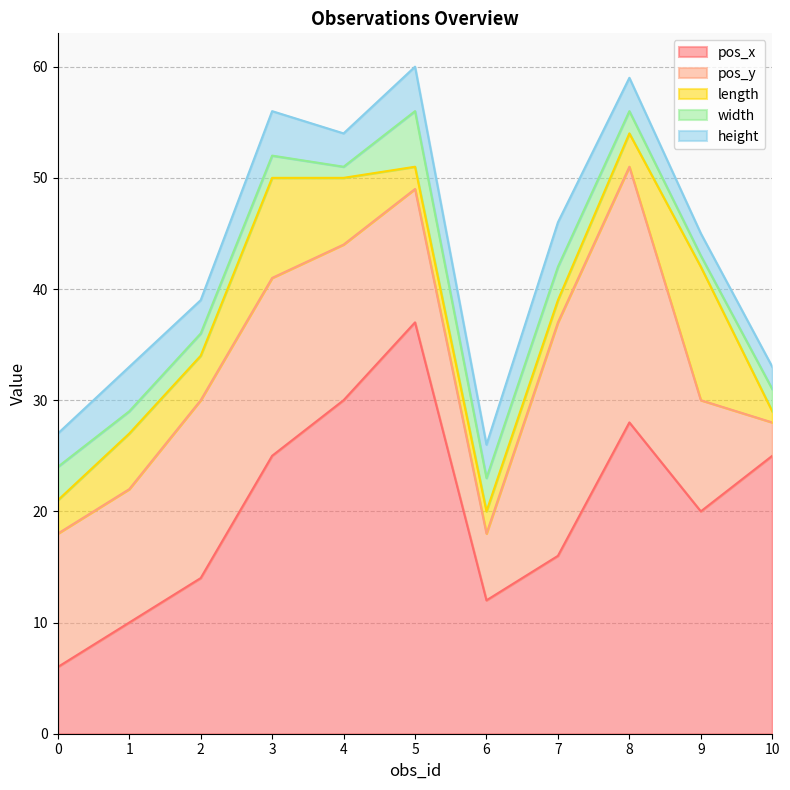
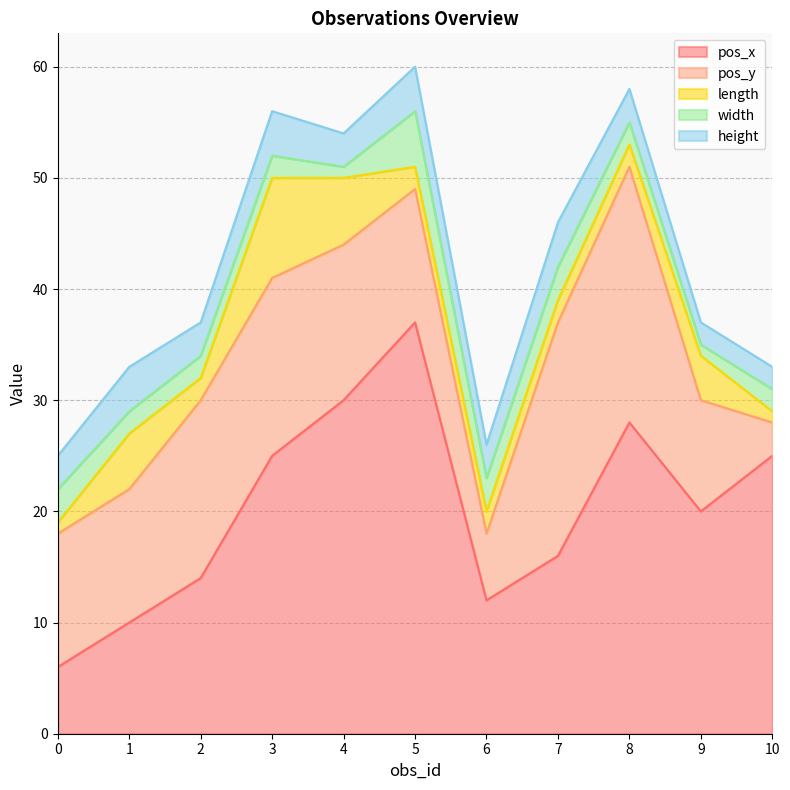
  {
    "length": {
-     "0": 3,
+     "0": 1,
      "1": 5,
-     "2": 4,
+     "2": 2,
      "3": 9,
      "4": 6,
      "5": 2,
      "6": 2,
      "7": 2,
-     "8": 3,
-     "9": 12,
+     "8": 2,
+     "9": 4,
      "10": 1
    },
    "width": {
      "0": 3,
      "1": 2,
      "2": 2,
      "3": 2,
      "4": 1,
      "5": 5,
      "6": 3,
      "7": 3,
      "8": 2,
      "9": 1,
      "10": 2
    },
    "height": {
      "0": 3,
      "1": 4,
      "2": 3,
      "3": 4,
      "4": 3,
      "5": 4,
      "6": 3,
      "7": 4,
      "8": 3,
      "9": 2,
      "10": 2
    }
  }
